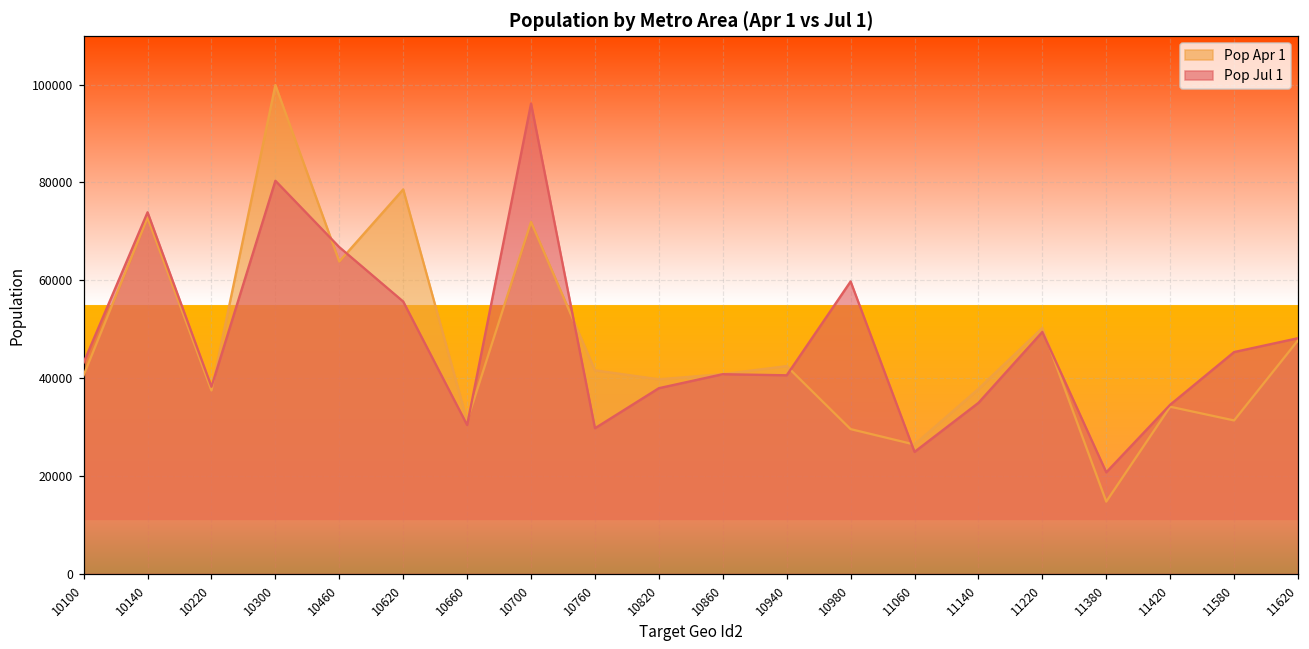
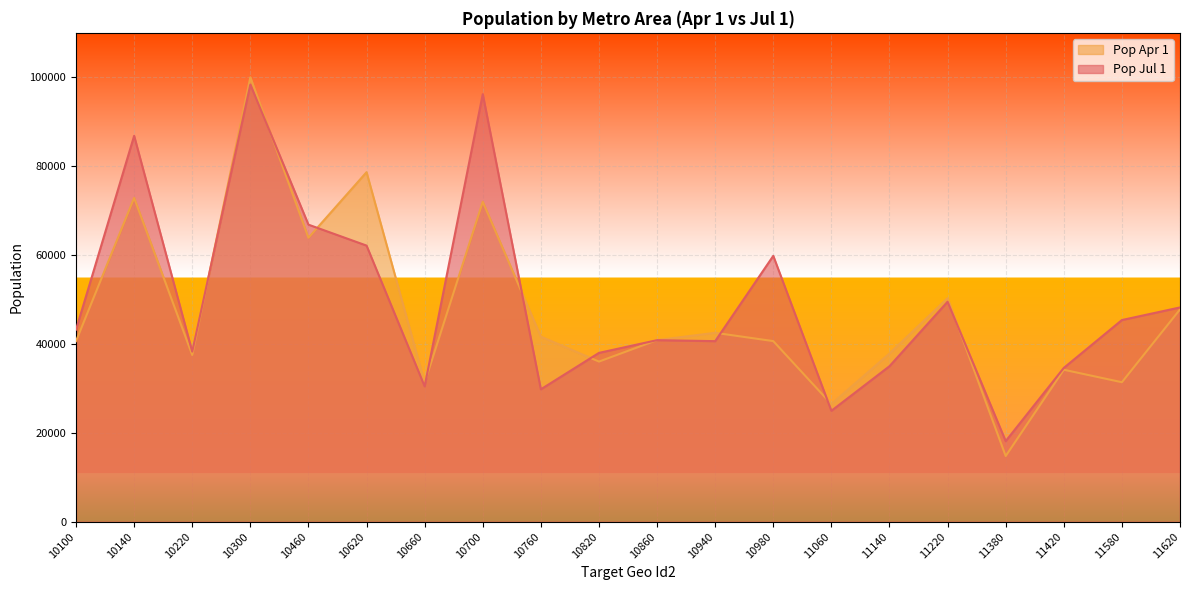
  {
    "Pop Apr 1": {
      "10100": 41000,
      "10140": 73000,
      "10220": 37000,
      "10300": 100000,
      "10460": 64000,
      "10620": 79000,
      "10660": 31000,
      "10700": 72000,
      "10760": 42000,
-     "10820": 40000,
+     "10820": 36000,
      "10940": 42000,
-     "10980": 30000,
+     "10980": 41000,
      "11060": 26000,
      "11140": 38000,
      "11220": 50000,
      "11380": 15000,
      "11580": 31000
    },
    "Pop Jul 1": {
      "10100": 43000,
-     "10140": 74000,
+     "10140": 87000,
      "10220": 38000,
-     "10300": 80000,
+     "10300": 98000,
      "10460": 67000,
-     "10620": 56000,
+     "10620": 62000,
      "10660": 30000,
      "10700": 96000,
      "10760": 30000,
      "10820": 38000,
      "10940": 41000,
      "10980": 60000,
      "11060": 25000,
      "11140": 35000,
      "11220": 49000,
-     "11380": 21000,
+     "11380": 18000,
      "11580": 45000
    }
  }
